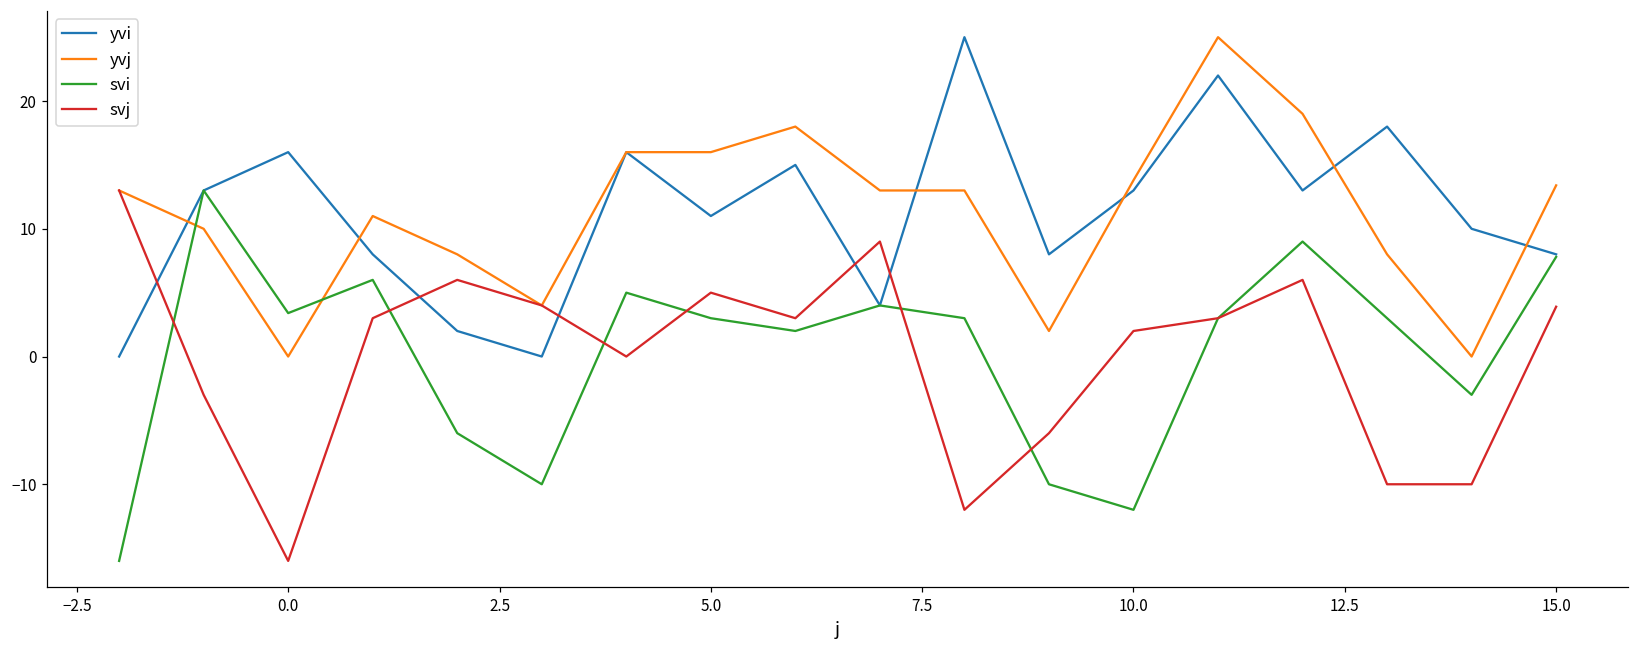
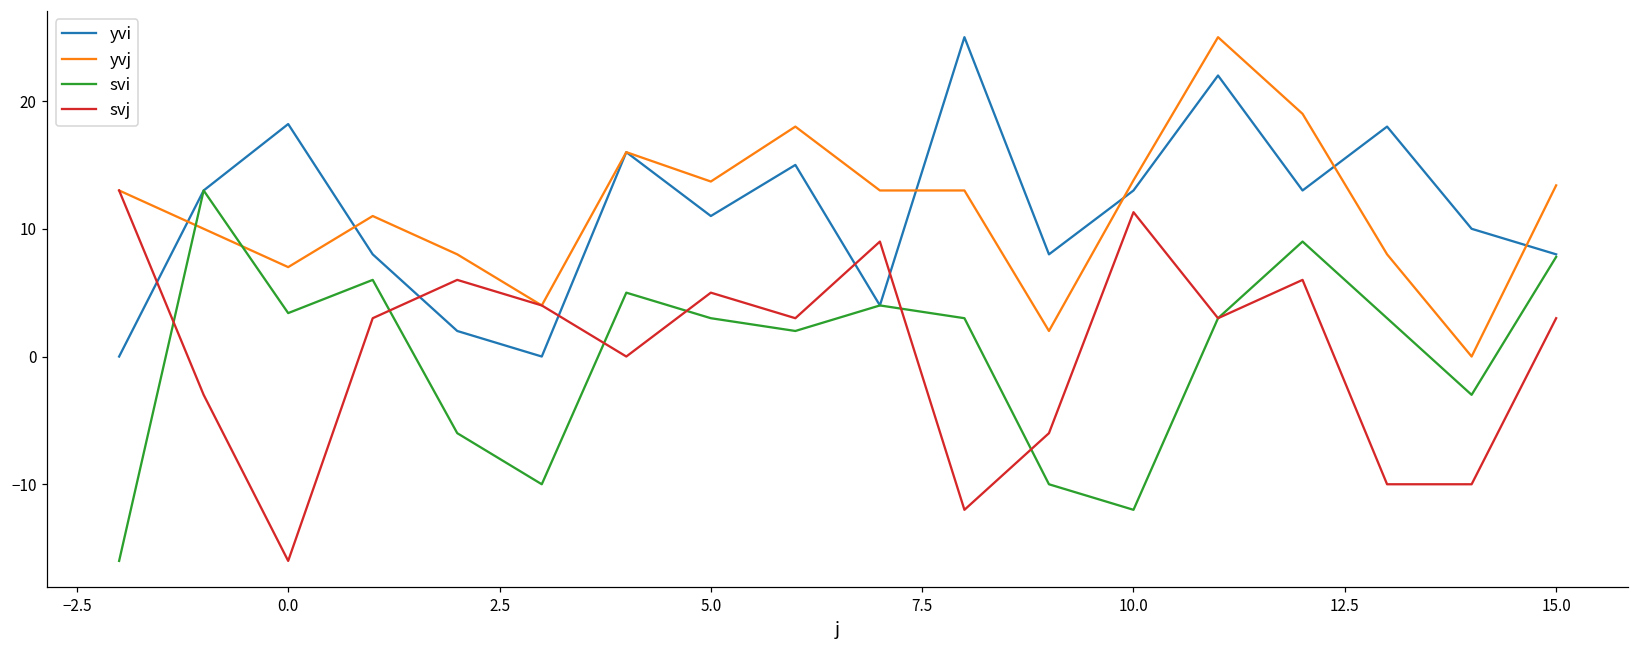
  {
    "yvi": {
-     "0.0": 16.0,
+     "0.0": 18.2,
      "5.0": 11.0,
      "10.0": 13.0
    },
    "yvj": {
-     "0.0": 0,
-     "5.0": 16.0,
+     "0.0": 7,
+     "5.0": 13.7,
      "10.0": 13.8,
      "15.0": 13.4
    },
    "svi": {
      "0.0": 3.4,
      "5.0": 3.0,
      "10.0": -12.0
    },
    "svj": {
      "0.0": -16.0,
      "5.0": 5.0,
-     "10.0": 2.0,
-     "15.0": 3.9
+     "10.0": 11.3,
+     "15.0": 3.0
    }
  }
